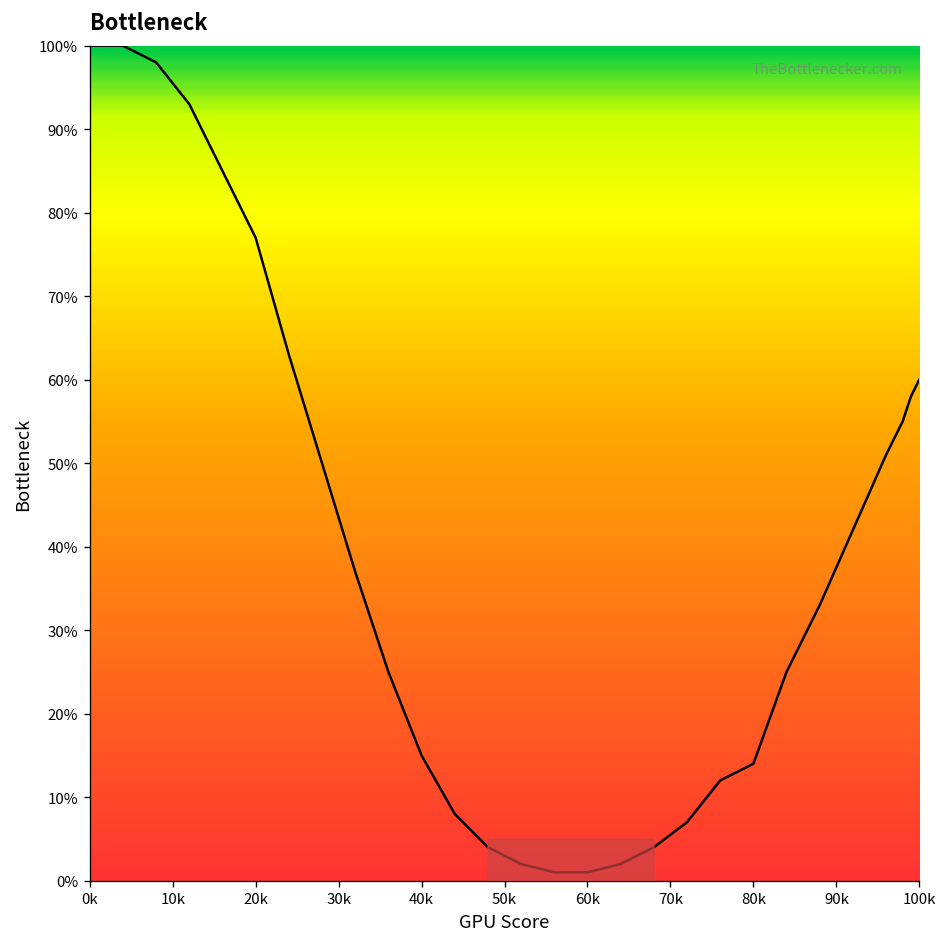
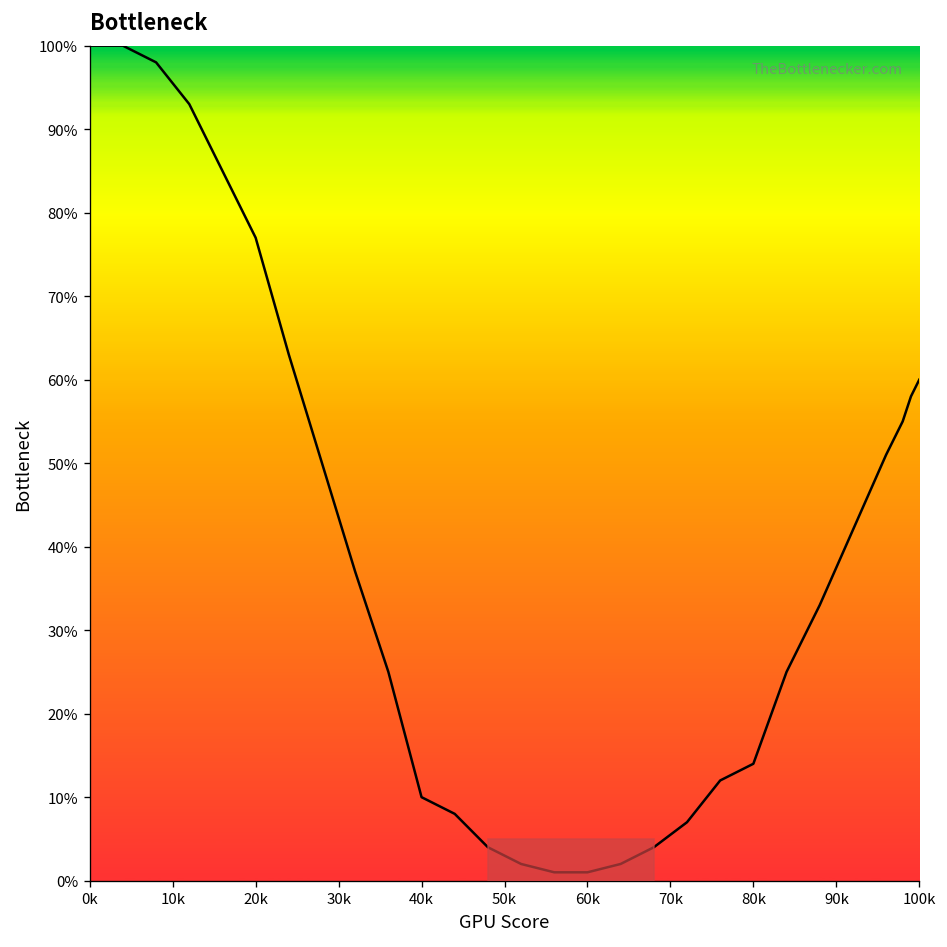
  {
    "0k": "100%",
    "20k": "77%",
-   "40k": "15%",
+   "40k": "10%",
    "80k": "14%",
    "100k": "60%"
  }
